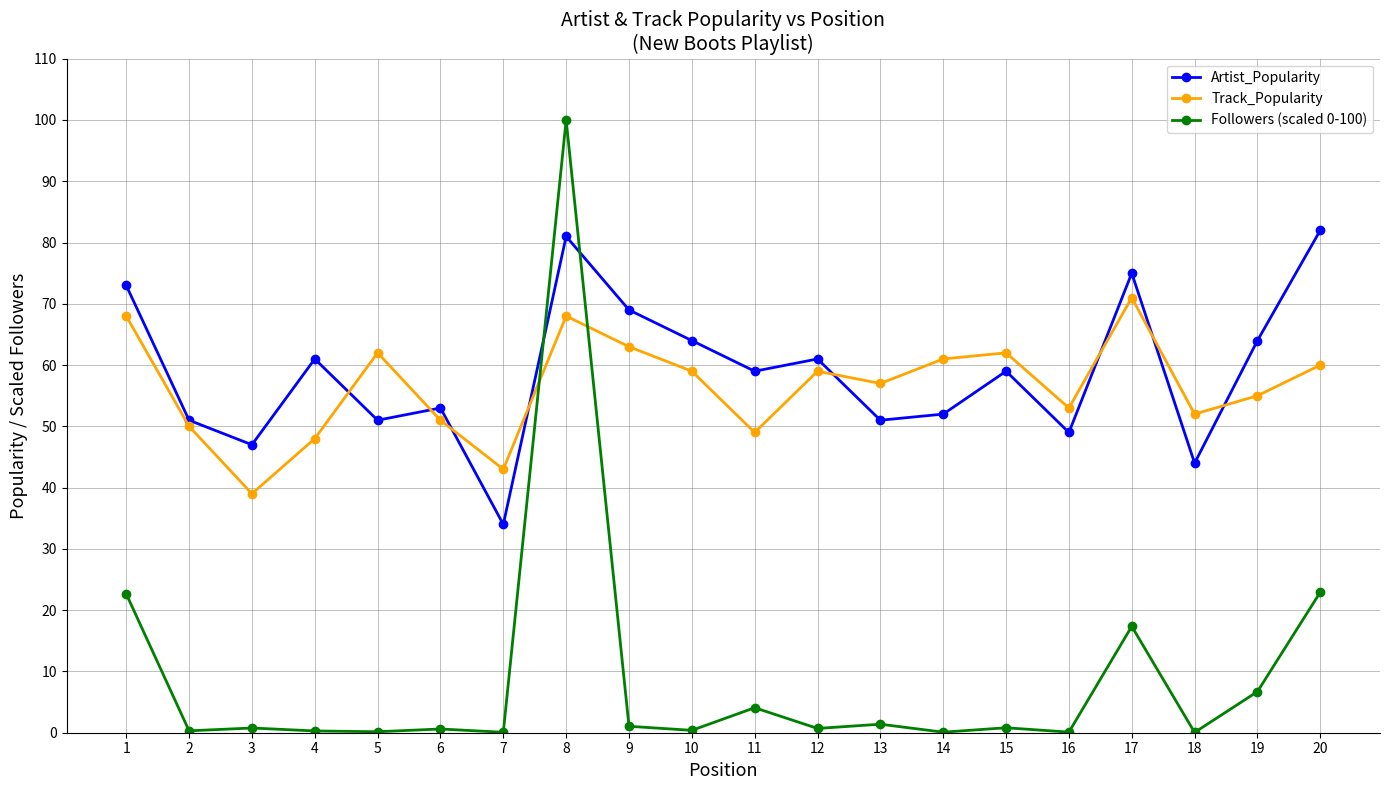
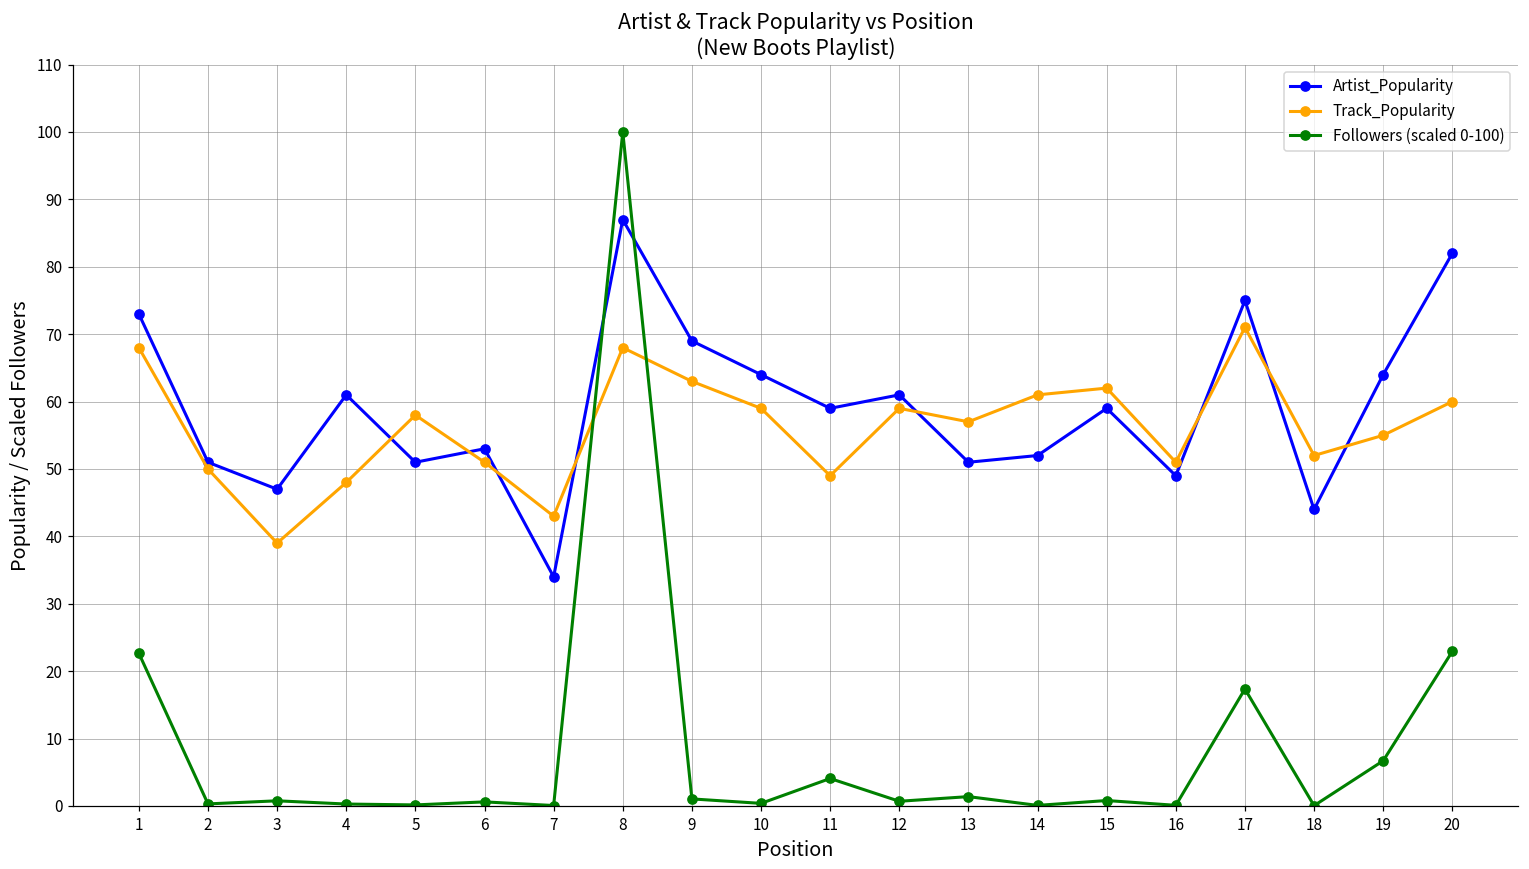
  {
    "Artist_Popularity": {
      "1": 73,
      "2": 51,
      "3": 47,
      "4": 61,
      "5": 51,
      "6": 53,
      "7": 34,
-     "8": 81,
+     "8": 87,
      "9": 69,
      "10": 64,
      "11": 59,
      "12": 61,
      "13": 51,
      "14": 52,
      "15": 59,
      "16": 49,
      "17": 75,
      "18": 44,
      "19": 64,
      "20": 82
    },
    "Track_Popularity": {
      "1": 68,
      "2": 50,
      "3": 39,
      "4": 48,
-     "5": 62,
+     "5": 58,
      "6": 51,
      "7": 43,
      "8": 68,
      "9": 63,
      "10": 59,
      "11": 49,
      "12": 59,
      "13": 57,
      "14": 61,
      "15": 62,
-     "16": 53,
+     "16": 51,
      "17": 71,
      "18": 52,
      "19": 55,
      "20": 60
    },
    "Followers (scaled 0-100)": {
      "1": 23,
      "2": 0,
      "3": 1,
      "4": 0,
      "5": 0,
      "6": 1,
      "7": 0,
      "8": 100,
      "9": 1,
      "10": 0,
      "11": 4,
      "12": 1,
      "13": 1,
      "14": 0,
      "15": 1,
      "16": 0,
      "17": 17,
      "18": 0,
      "19": 7,
      "20": 23
    }
  }
